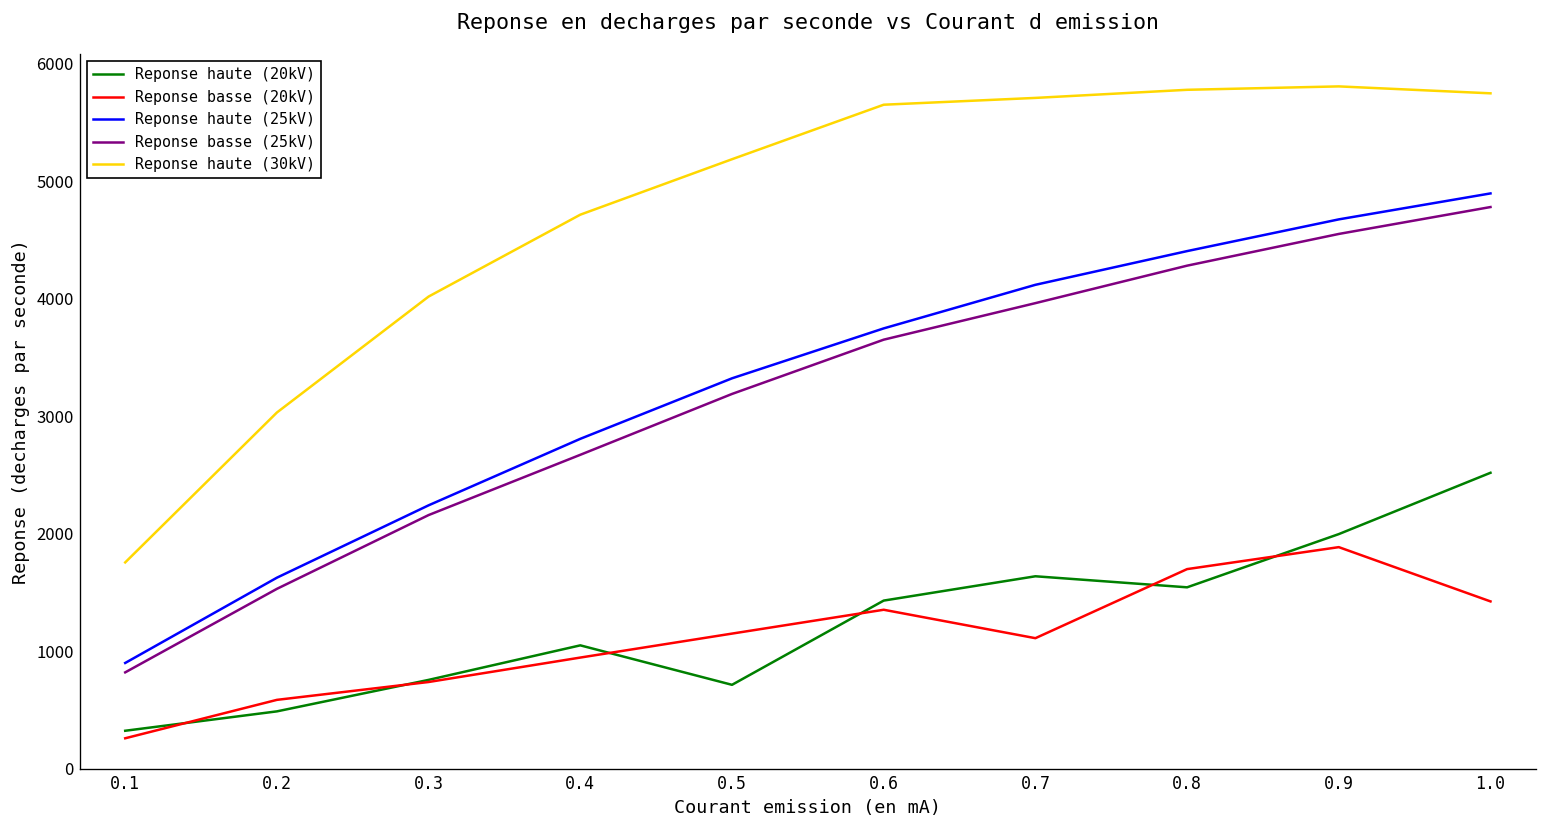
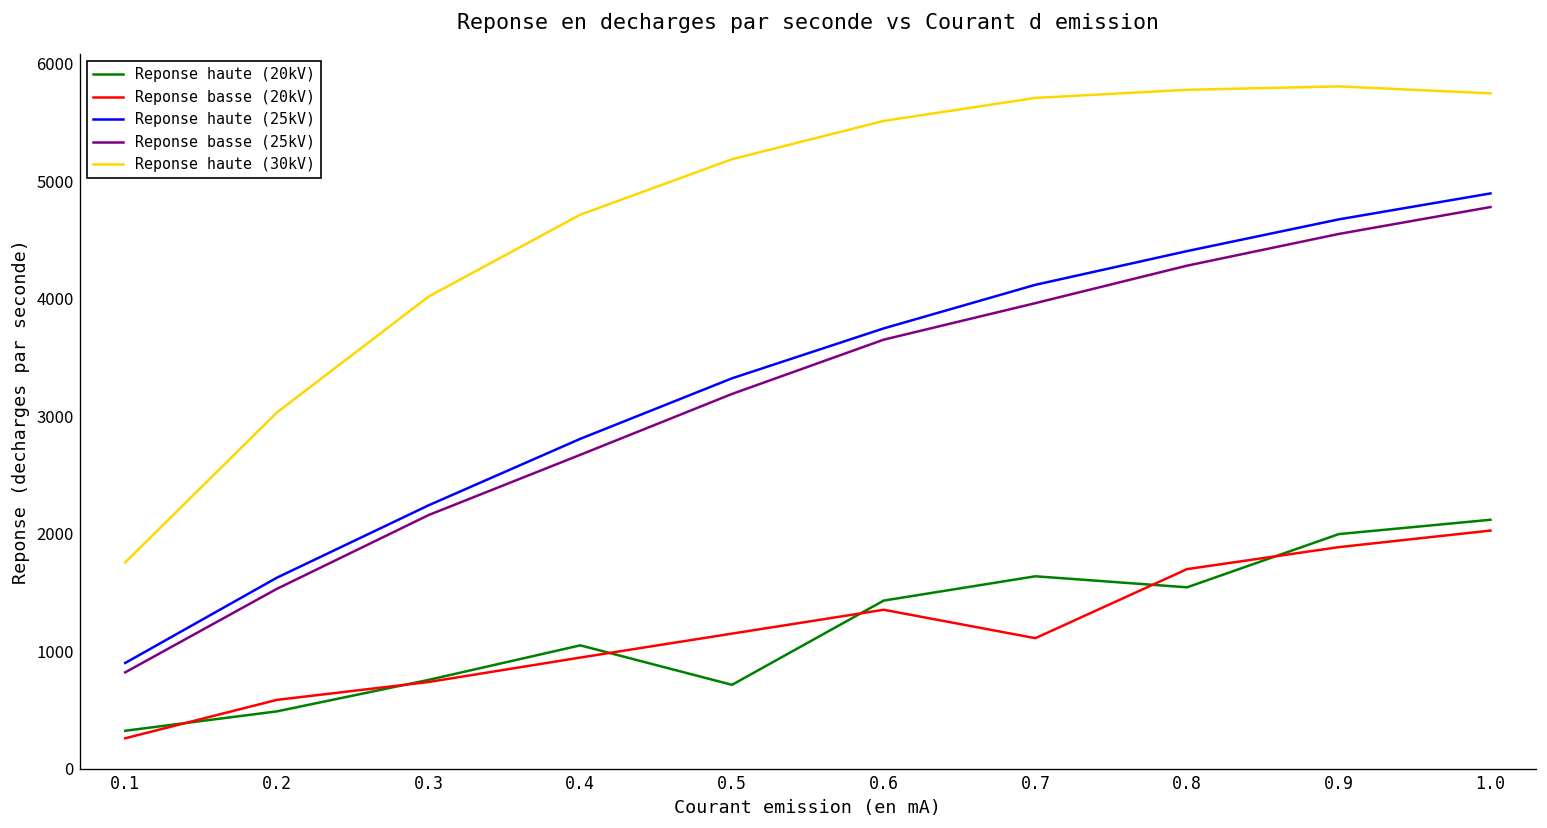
  {
    "Reponse haute (20kV)": {
      "0.1": 300,
      "0.2": 500,
      "0.4": 1100,
      "0.5": 700,
      "0.6": 1400,
      "0.7": 1600,
      "0.8": 1500,
      "0.9": 2000,
-     "1.0": 2500
+     "1.0": 2100
    },
    "Reponse basse (20kV)": {
      "0.1": 300,
      "0.2": 600,
      "0.4": 900,
      "0.5": 1200,
      "0.6": 1400,
      "0.7": 1100,
      "0.8": 1700,
      "0.9": 1900,
-     "1.0": 1400
+     "1.0": 2000
    },
    "Reponse haute (25kV)": {
      "0.1": 900,
      "0.2": 1600,
      "0.3": 2200,
      "0.4": 2800,
      "0.5": 3300,
      "0.6": 3700,
      "0.7": 4100,
      "0.8": 4400,
      "0.9": 4700,
      "1.0": 4900
    },
    "Reponse basse (25kV)": {
      "0.1": 800,
      "0.2": 1500,
      "0.3": 2200,
      "0.4": 2700,
      "0.5": 3200,
      "0.6": 3700,
      "0.7": 4000,
      "0.8": 4300,
      "0.9": 4600,
      "1.0": 4800
    },
    "Reponse haute (30kV)": {
      "0.1": 1800,
      "0.2": 3000,
      "0.3": 4000,
      "0.4": 4700,
      "0.5": 5200,
-     "0.6": 5700,
+     "0.6": 5500,
      "0.7": 5700,
      "0.8": 5800,
      "0.9": 5800,
      "1.0": 5700
    }
  }
